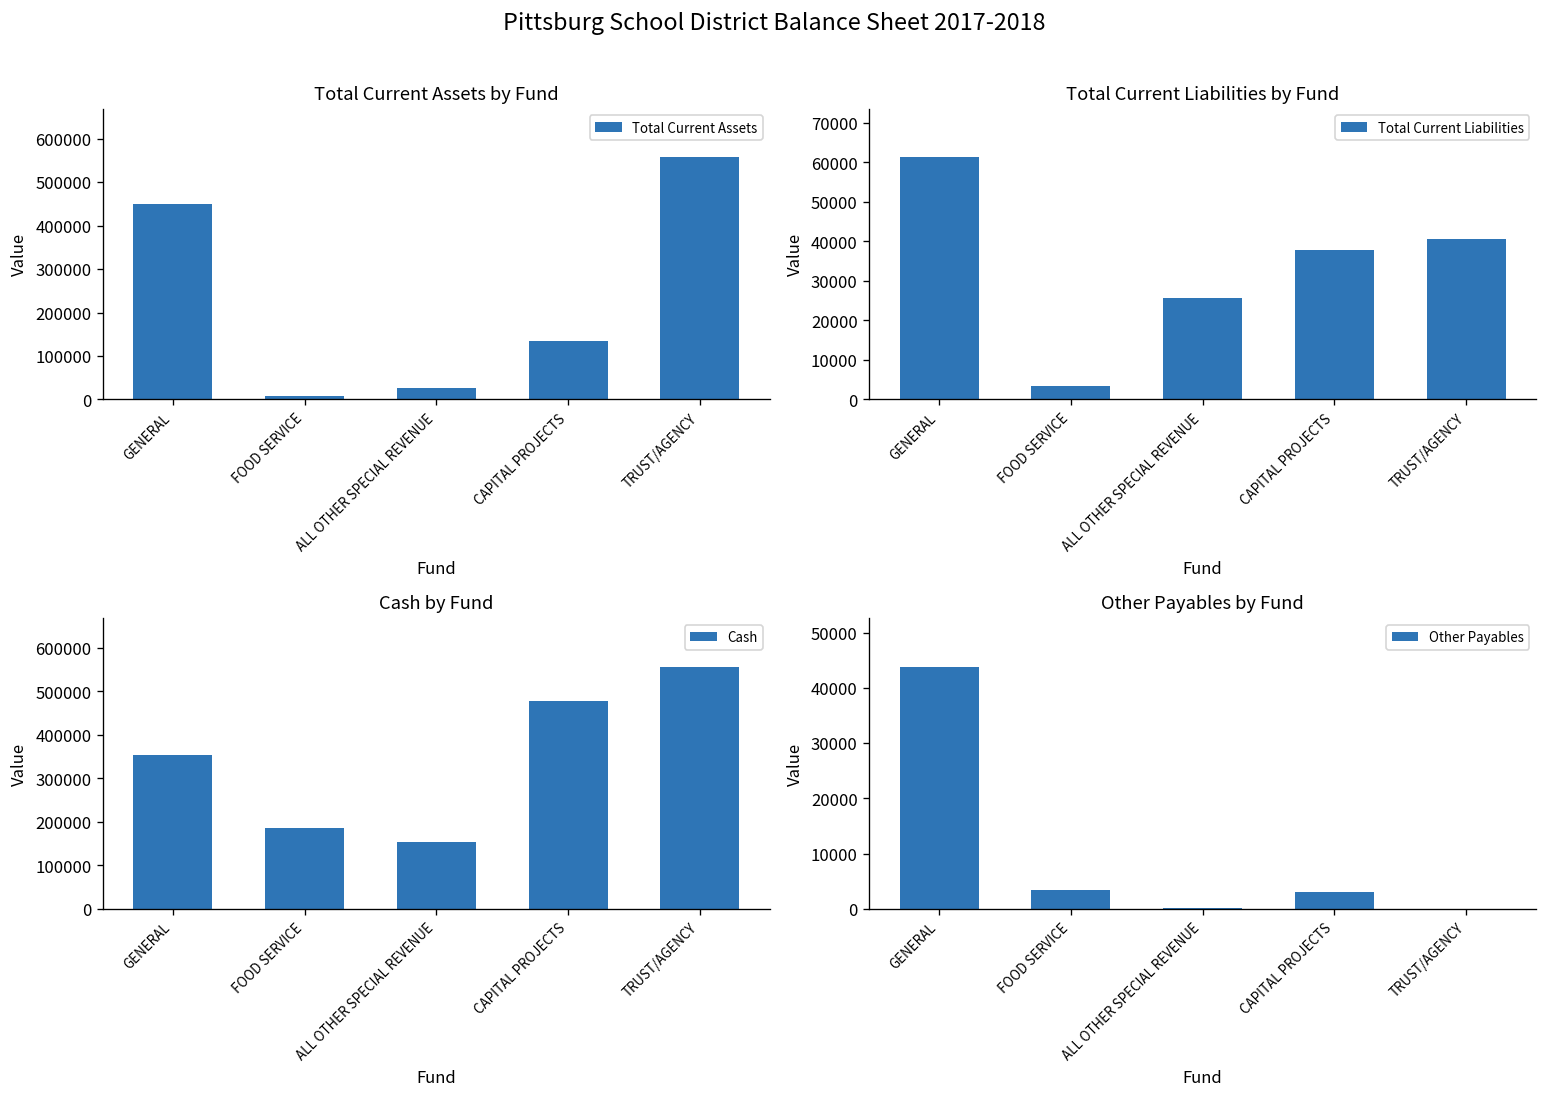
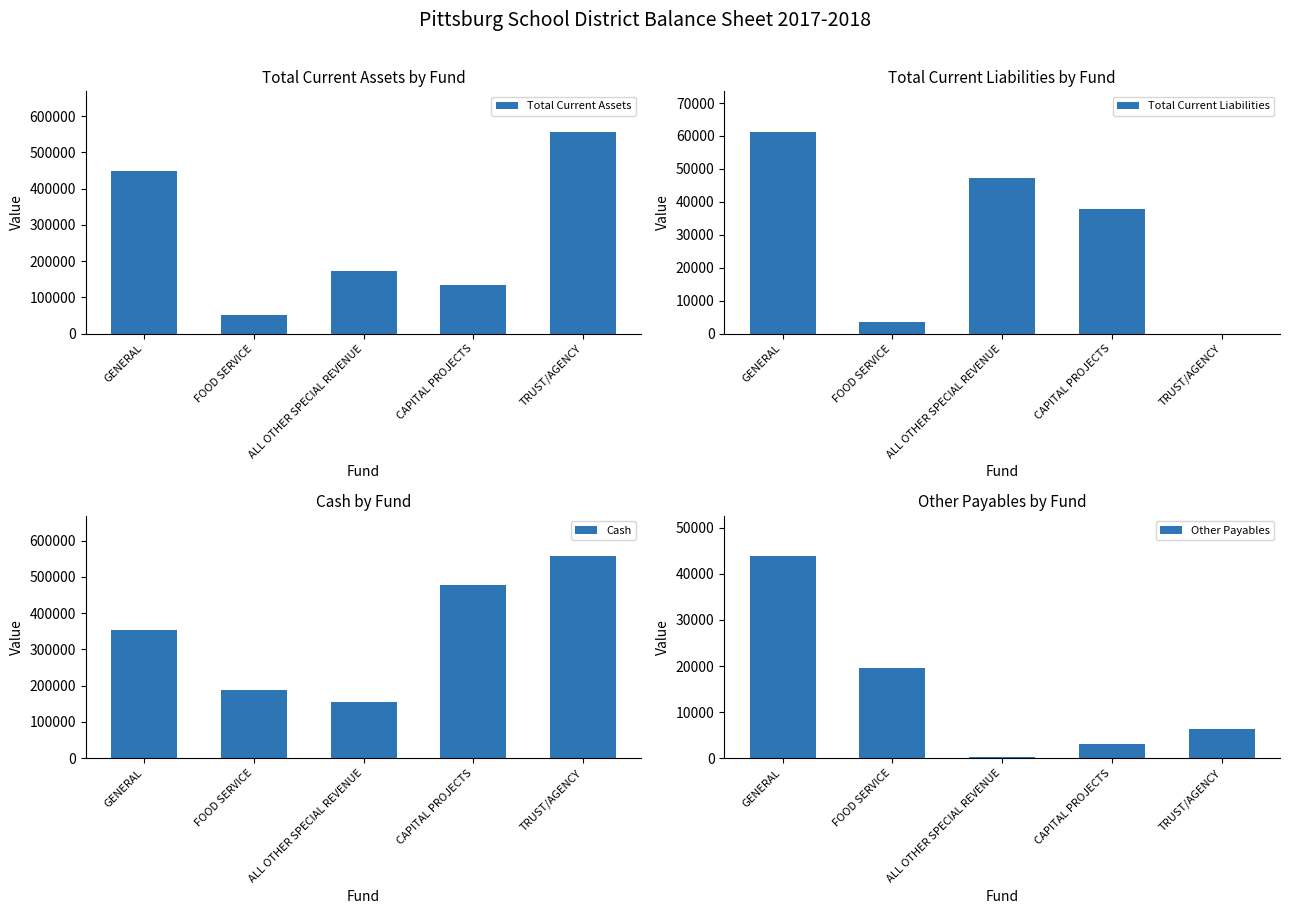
  {
    "Total Current Assets by Fund": {
      "GENERAL": 450000,
-     "FOOD SERVICE": 10000,
-     "ALL OTHER SPECIAL REVENUE": 30000,
+     "FOOD SERVICE": 50000,
+     "ALL OTHER SPECIAL REVENUE": 170000,
      "CAPITAL PROJECTS": 140000,
      "TRUST/AGENCY": 560000
    },
    "Total Current Liabilities by Fund": {
      "GENERAL": 61000,
      "FOOD SERVICE": 3000,
-     "ALL OTHER SPECIAL REVENUE": 26000,
+     "ALL OTHER SPECIAL REVENUE": 47000,
      "CAPITAL PROJECTS": 38000,
-     "TRUST/AGENCY": 41000
+     "TRUST/AGENCY": 0
    },
    "Cash by Fund": {
      "GENERAL": 350000,
      "FOOD SERVICE": 190000,
      "ALL OTHER SPECIAL REVENUE": 150000,
      "CAPITAL PROJECTS": 480000,
      "TRUST/AGENCY": 560000
    },
    "Other Payables by Fund": {
      "GENERAL": 44000,
-     "FOOD SERVICE": 3000,
+     "FOOD SERVICE": 20000,
      "CAPITAL PROJECTS": 3000,
-     "TRUST/AGENCY": 0
+     "TRUST/AGENCY": 6000
    }
  }
